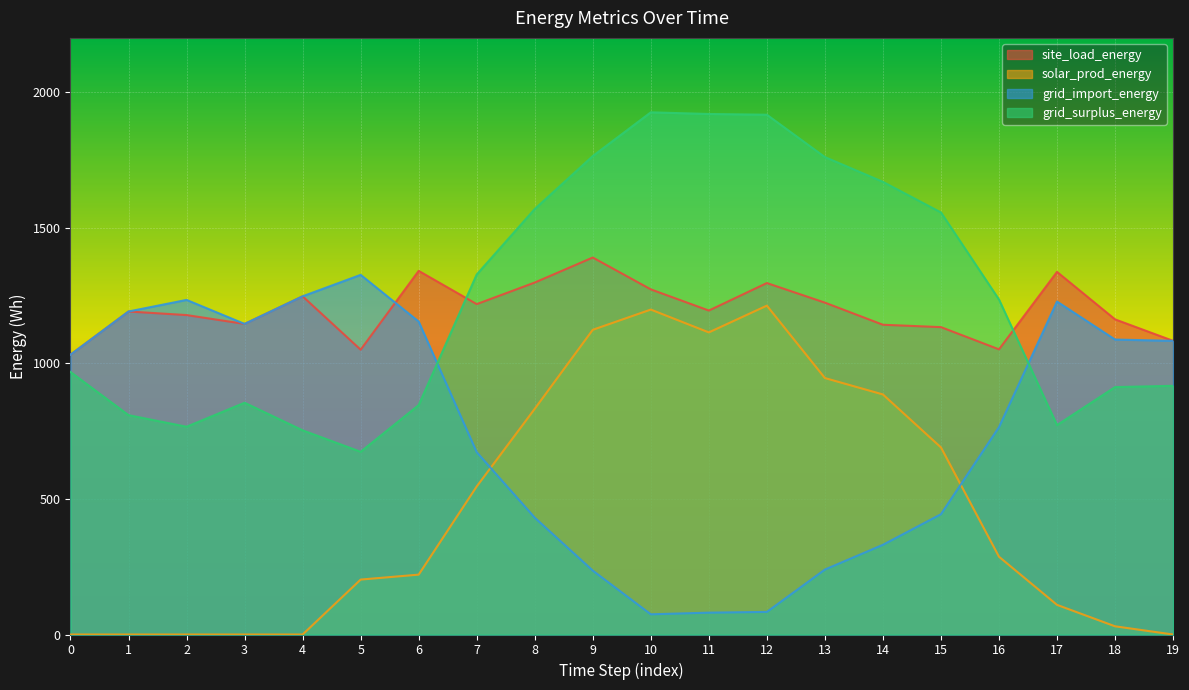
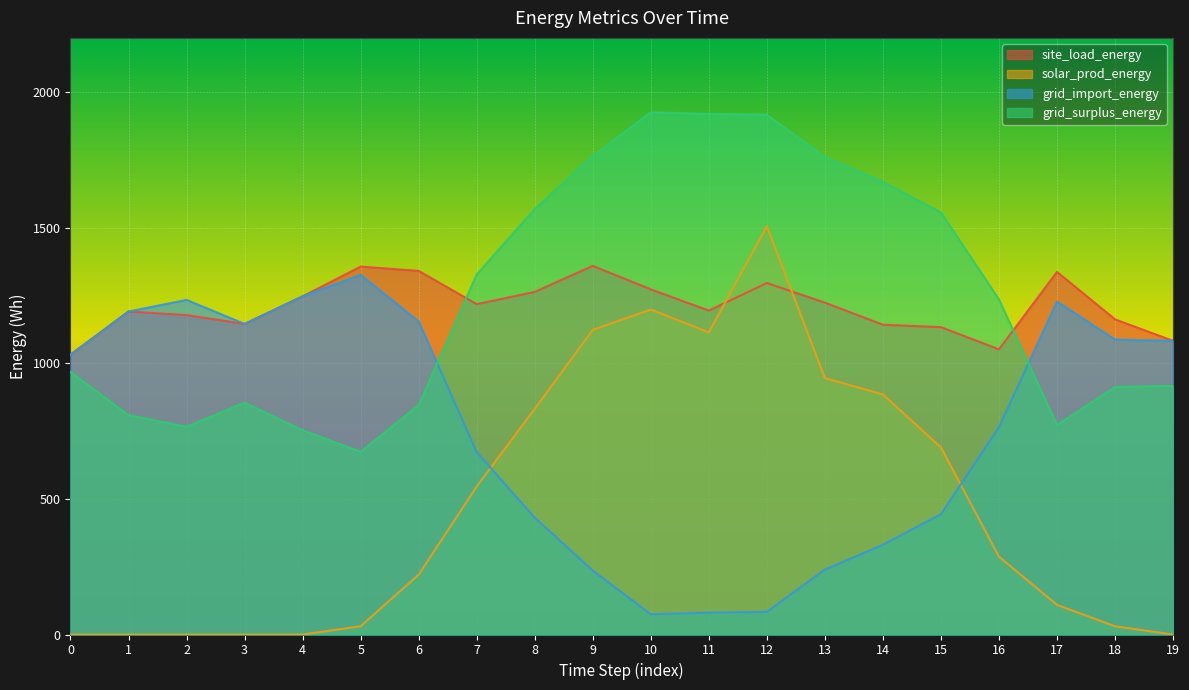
  {
    "site_load_energy": {
      "2": 1180,
-     "5": 1050,
+     "5": 1360,
      "6": 1340,
      "7": 1220,
-     "8": 1300,
-     "9": 1390,
+     "8": 1260,
+     "9": 1360,
      "10": 1270,
      "11": 1190,
      "12": 1300,
      "13": 1220,
      "14": 1140,
      "15": 1130,
      "16": 1050,
      "17": 1340,
      "18": 1160
    },
    "solar_prod_energy": {
      "0": 0,
      "1": 0,
      "2": 0,
      "3": 0,
      "4": 0,
-     "5": 200,
+     "5": 30,
      "6": 220,
      "7": 550,
      "8": 830,
      "9": 1120,
      "10": 1200,
      "11": 1110,
-     "12": 1210,
+     "12": 1510,
      "13": 950,
      "14": 890,
      "15": 690,
      "16": 290,
      "17": 110,
      "18": 30,
      "19": 0
    },
    "grid_import_energy": {
      "2": 1230,
      "5": 1330,
      "6": 1150,
      "7": 670,
      "8": 430,
      "9": 240,
      "10": 70,
      "11": 80,
      "12": 80,
      "13": 240,
      "14": 330,
      "15": 440,
      "16": 760,
      "17": 1230,
      "18": 1090
    },
    "grid_surplus_energy": {
      "0": 970,
      "1": 810,
      "2": 770,
      "3": 850,
      "4": 750,
      "5": 670,
      "6": 850,
      "7": 1330,
      "8": 1570,
      "9": 1760,
      "10": 1930,
      "11": 1920,
      "12": 1920,
      "13": 1760,
      "14": 1670,
      "15": 1560,
      "16": 1240,
      "17": 770,
      "18": 910,
      "19": 920
    }
  }
